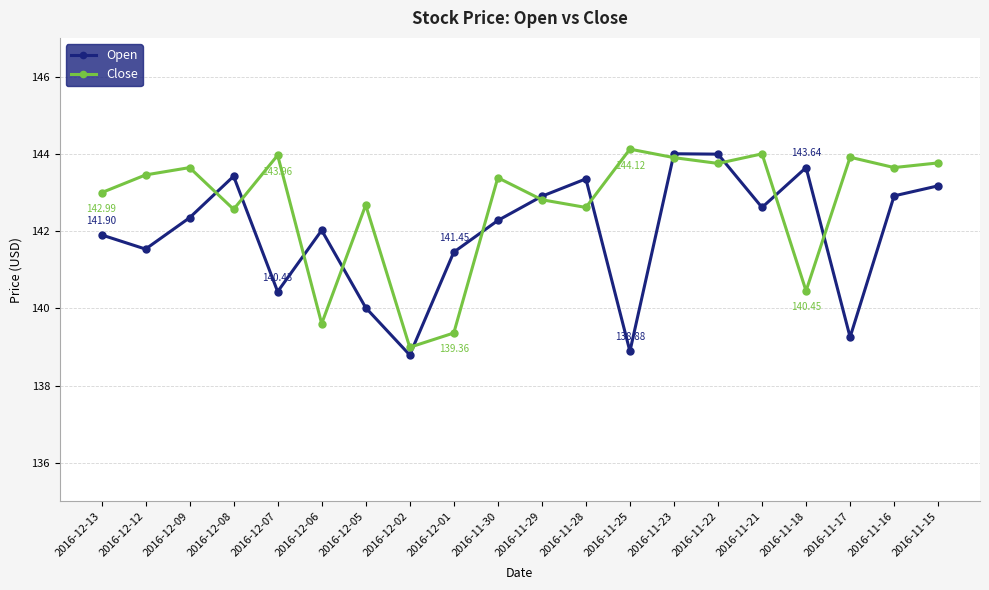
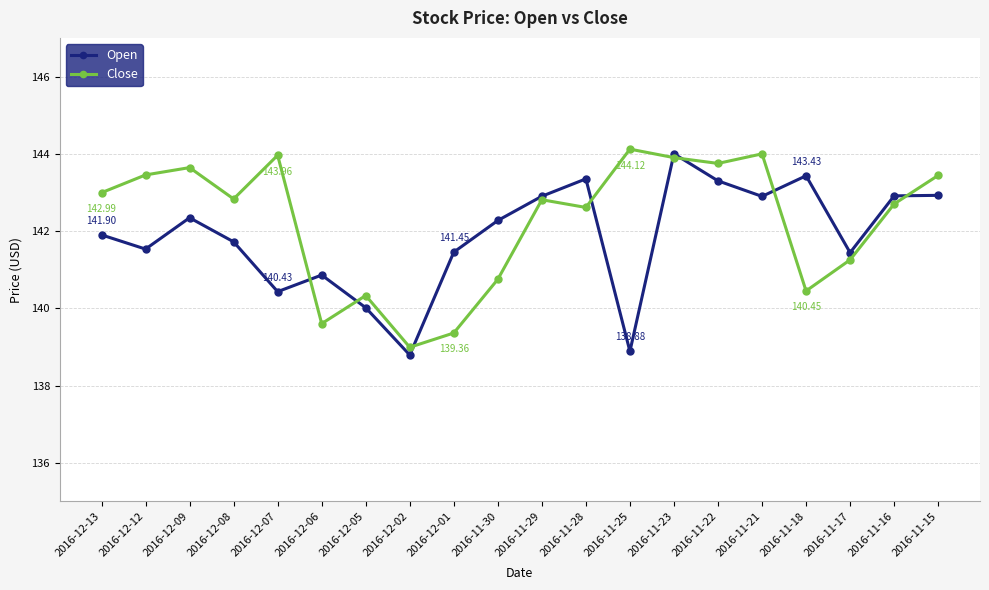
  {
    "Open": {
      "2016-12-13": 141.90,
-     "2016-12-08": 143.4,
+     "2016-12-08": 141.7,
      "2016-12-07": 140.43,
-     "2016-12-06": 142.0,
+     "2016-12-06": 140.9,
      "2016-12-01": 141.45,
      "2016-11-25": 138.88,
-     "2016-11-22": 144.0,
-     "2016-11-21": 142.6,
-     "2016-11-18": 143.64,
-     "2016-11-17": 139.3,
-     "2016-11-15": 143.2
+     "2016-11-22": 143.3,
+     "2016-11-21": 142.9,
+     "2016-11-18": 143.43,
+     "2016-11-17": 141.4,
+     "2016-11-15": 142.9
    },
    "Close": {
      "2016-12-12": 143.5,
      "2016-12-09": 143.6,
-     "2016-12-08": 142.6,
+     "2016-12-08": 142.8,
      "2016-12-06": 139.6,
-     "2016-12-05": 142.7,
+     "2016-12-05": 140.3,
      "2016-12-02": 139.0,
-     "2016-11-30": 143.4,
+     "2016-11-30": 140.8,
      "2016-11-29": 142.8,
      "2016-11-28": 142.6,
      "2016-11-23": 143.9,
      "2016-11-22": 143.8,
      "2016-11-21": 144.0,
-     "2016-11-17": 143.9,
-     "2016-11-16": 143.6,
-     "2016-11-15": 143.8
+     "2016-11-17": 141.3,
+     "2016-11-16": 142.7,
+     "2016-11-15": 143.4
    }
  }
